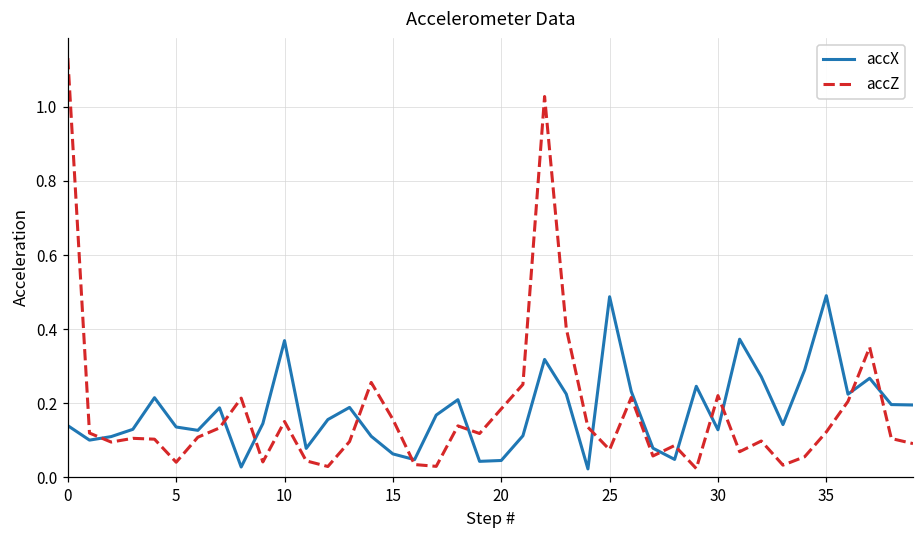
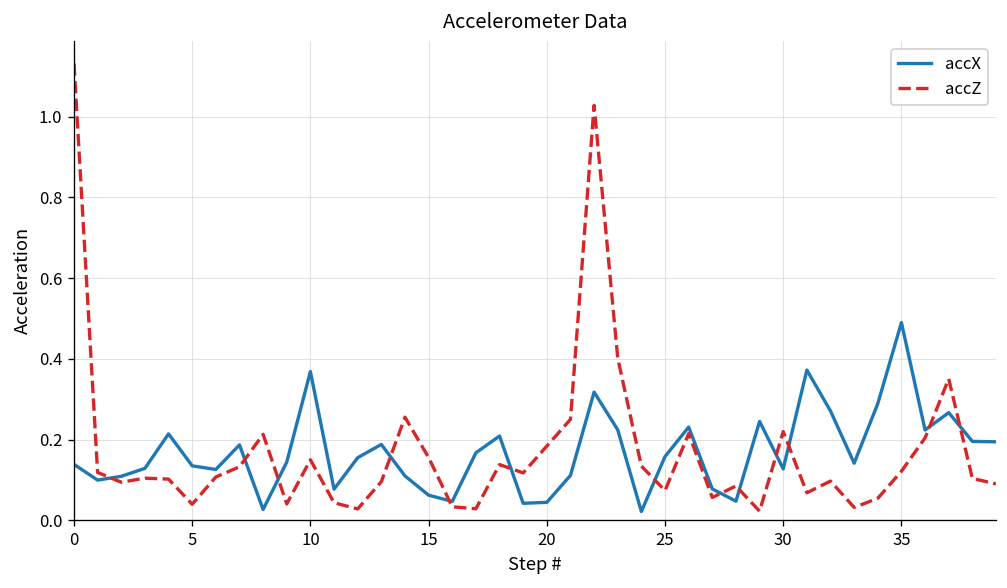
  {
    "accX": {
      "0": 0.14,
      "5": 0.14,
      "10": 0.37,
      "15": 0.06,
      "20": 0.04,
-     "25": 0.49,
+     "25": 0.16,
      "30": 0.13,
      "35": 0.49
    },
    "accZ": {
      "0": 1.13,
      "5": 0.04,
      "10": 0.15,
      "15": 0.16,
      "20": 0.18,
      "25": 0.07,
      "30": 0.22,
      "35": 0.12
    }
  }
